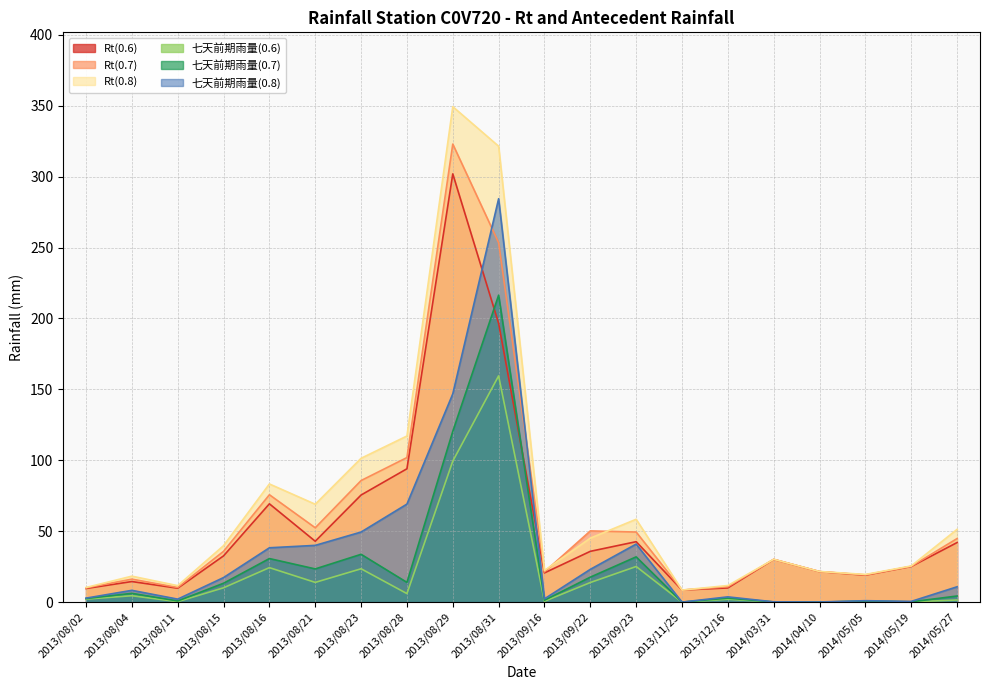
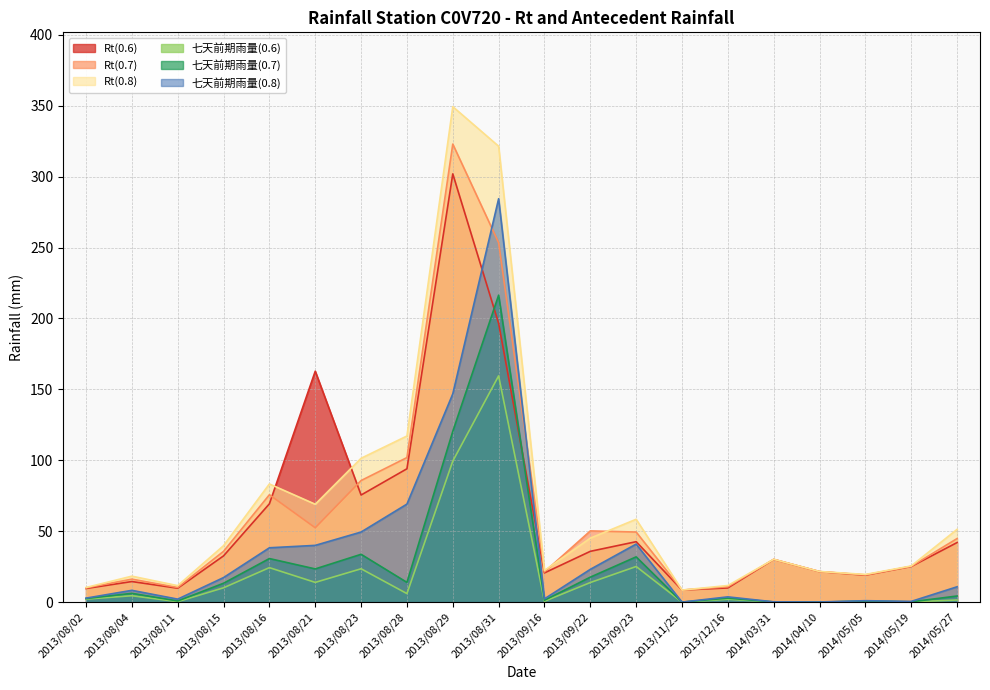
  {
    "Rt(0.6)": {
      "2013/08/15": 33,
      "2013/08/16": 69,
-     "2013/08/21": 43,
+     "2013/08/21": 163,
      "2013/08/23": 76,
      "2013/08/28": 94,
      "2013/08/29": 302,
      "2013/08/31": 197,
      "2013/09/22": 36,
      "2014/05/27": 42
    },
    "Rt(0.7)": {
      "2013/08/15": 36,
      "2013/08/16": 76,
      "2013/08/21": 52,
      "2013/08/23": 86,
      "2013/08/28": 102,
      "2013/08/29": 323,
      "2013/08/31": 253,
      "2013/09/22": 50,
      "2013/09/23": 49,
      "2014/05/27": 45
    },
    "Rt(0.8)": {
      "2013/08/04": 18,
      "2013/08/15": 40,
      "2013/08/16": 83,
      "2013/08/21": 69,
      "2013/08/23": 101,
      "2013/08/28": 117,
      "2013/08/29": 349,
      "2013/08/31": 321,
      "2013/09/22": 45,
      "2013/09/23": 58,
      "2014/05/27": 51
    },
    "七天前期雨量(0.6)": {
      "2013/08/15": 10,
      "2013/08/16": 24,
      "2013/08/21": 14,
      "2013/08/23": 24,
      "2013/08/28": 6,
      "2013/08/29": 99,
      "2013/08/31": 160,
      "2013/09/22": 14,
      "2013/09/23": 25,
      "2014/05/27": 2
    },
    "七天前期雨量(0.7)": {
      "2013/08/15": 13,
      "2013/08/16": 31,
      "2013/08/21": 23,
      "2013/08/23": 34,
      "2013/08/28": 14,
      "2013/08/29": 120,
      "2013/08/31": 216,
      "2013/09/22": 18,
      "2013/09/23": 32,
      "2014/05/27": 4
    },
    "七天前期雨量(0.8)": {
      "2013/08/04": 8,
      "2013/08/15": 17,
      "2013/08/16": 38,
      "2013/08/21": 40,
      "2013/08/23": 49,
      "2013/08/28": 69,
      "2013/08/29": 147,
      "2013/08/31": 284,
      "2013/09/22": 23,
      "2014/05/27": 11
    }
  }
